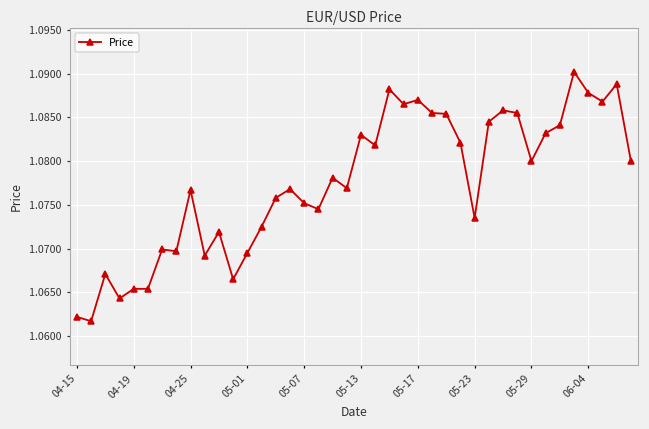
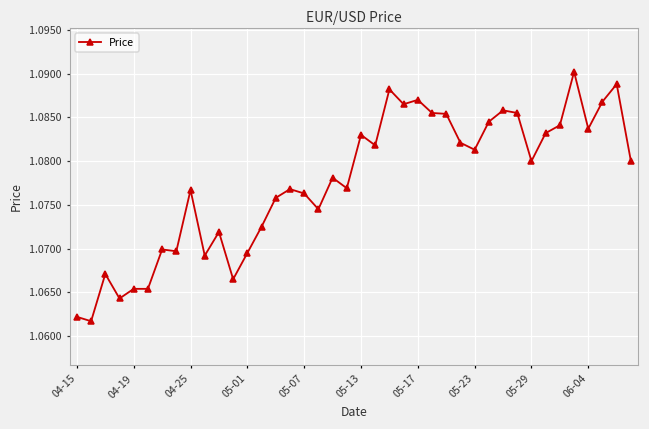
  {
    "04-15": 1.062,
    "04-19": 1.065,
    "04-25": 1.077,
    "05-01": 1.070,
-   "05-07": 1.075,
+   "05-07": 1.076,
    "05-13": 1.083,
    "05-17": 1.087,
-   "05-23": 1.074,
+   "05-23": 1.081,
    "05-29": 1.080,
-   "06-04": 1.088
+   "06-04": 1.084
  }
